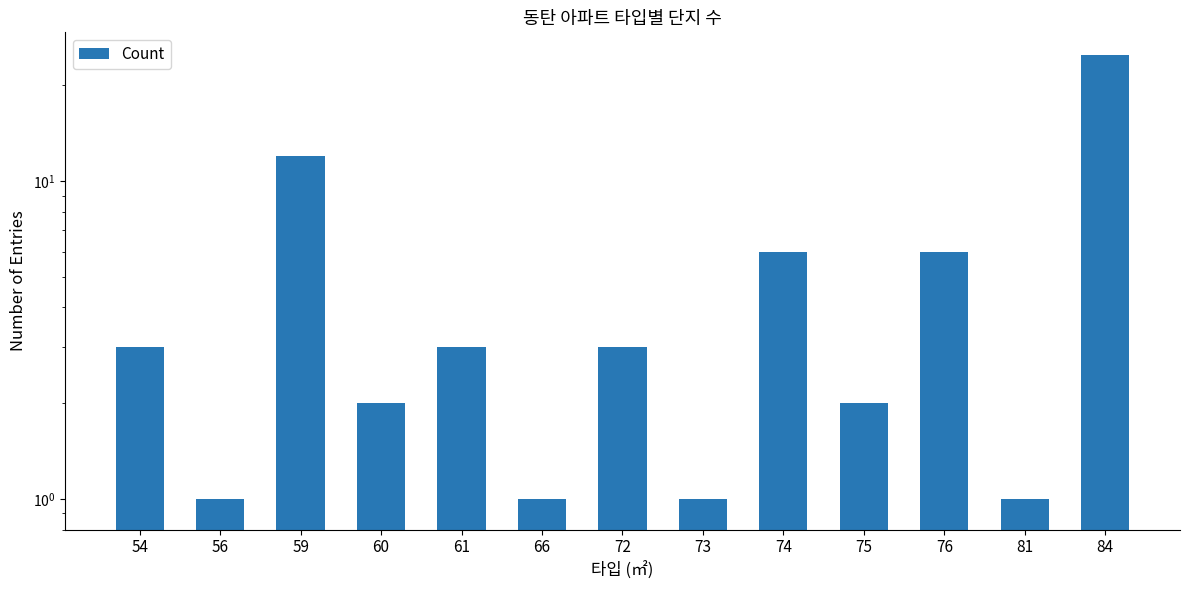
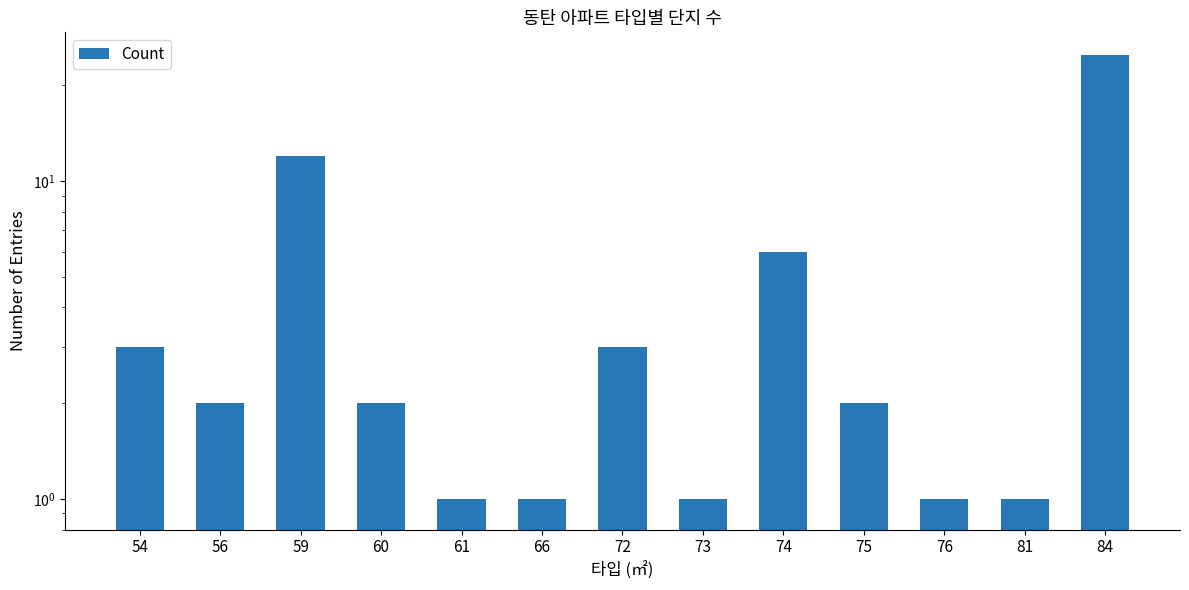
  {
    "54": 3,
-   "56": 1,
+   "56": 2,
    "59": 12,
    "60": 2,
-   "61": 3,
+   "61": 1,
    "66": 1,
    "72": 3,
    "73": 1,
    "74": 6,
    "75": 2,
-   "76": 6,
+   "76": 1,
    "81": 1,
    "84": 25
  }
